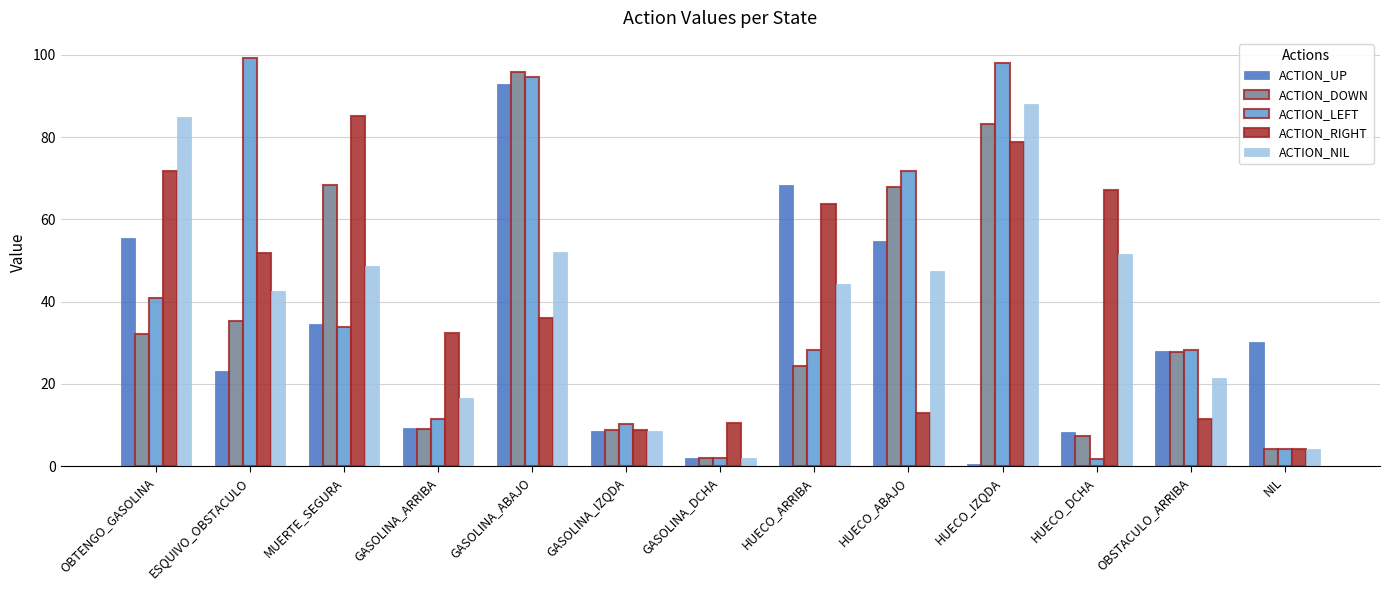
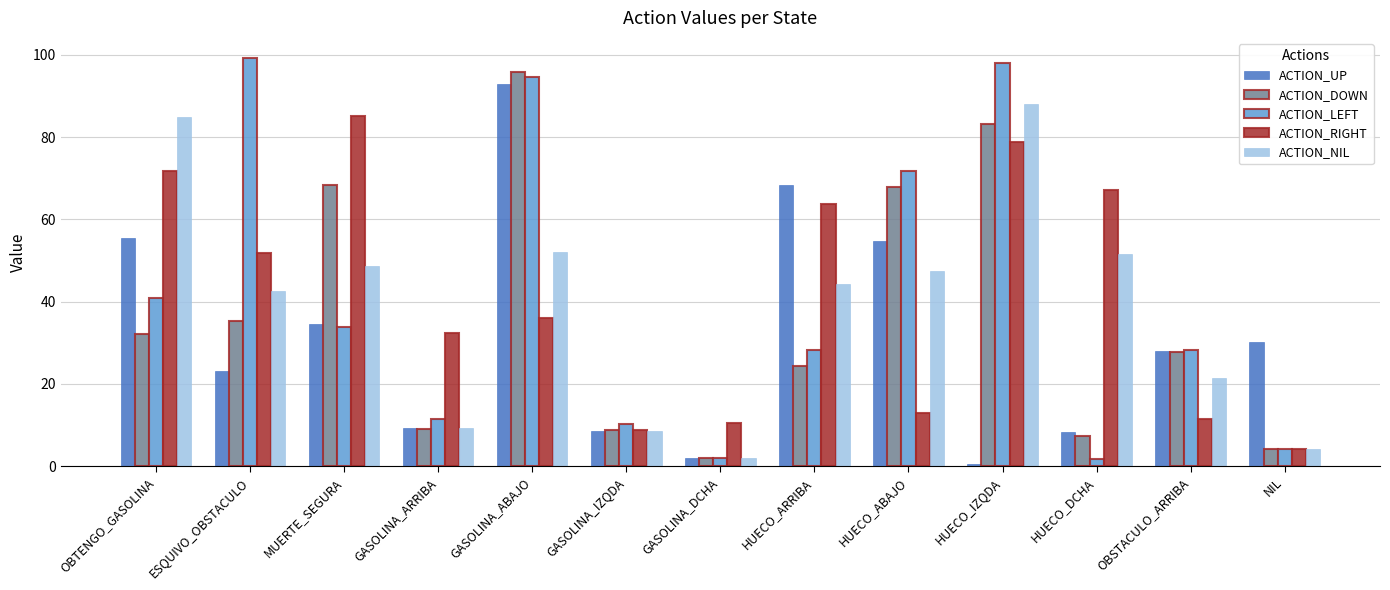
  {
    "ACTION_DOWN": {
      "OBTENGO_GASOLINA": 32,
      "ESQUIVO_OBSTACULO": 35,
      "MUERTE_SEGURA": 68,
      "GASOLINA_ARRIBA": 9,
      "GASOLINA_ABAJO": 96,
      "GASOLINA_IZQDA": 9,
      "GASOLINA_DCHA": 2,
      "HUECO_ARRIBA": 24,
      "HUECO_ABAJO": 68,
      "HUECO_IZQDA": 83,
      "HUECO_DCHA": 7,
      "OBSTACULO_ARRIBA": 28,
      "NIL": 4
    },
    "ACTION_RIGHT": {
      "OBTENGO_GASOLINA": 72,
      "ESQUIVO_OBSTACULO": 52,
      "MUERTE_SEGURA": 85,
      "GASOLINA_ARRIBA": 32,
      "GASOLINA_ABAJO": 36,
      "GASOLINA_IZQDA": 9,
      "GASOLINA_DCHA": 11,
      "HUECO_ARRIBA": 64,
      "HUECO_ABAJO": 13,
      "HUECO_IZQDA": 79,
      "HUECO_DCHA": 67,
      "OBSTACULO_ARRIBA": 11,
      "NIL": 4
    },
    "ACTION_NIL": {
      "OBTENGO_GASOLINA": 85,
      "ESQUIVO_OBSTACULO": 43,
      "MUERTE_SEGURA": 49,
-     "GASOLINA_ARRIBA": 17,
+     "GASOLINA_ARRIBA": 9,
      "GASOLINA_ABAJO": 52,
      "GASOLINA_IZQDA": 9,
      "GASOLINA_DCHA": 2,
      "HUECO_ARRIBA": 44,
      "HUECO_ABAJO": 47,
      "HUECO_IZQDA": 88,
      "HUECO_DCHA": 52,
      "OBSTACULO_ARRIBA": 21,
      "NIL": 4
    }
  }
